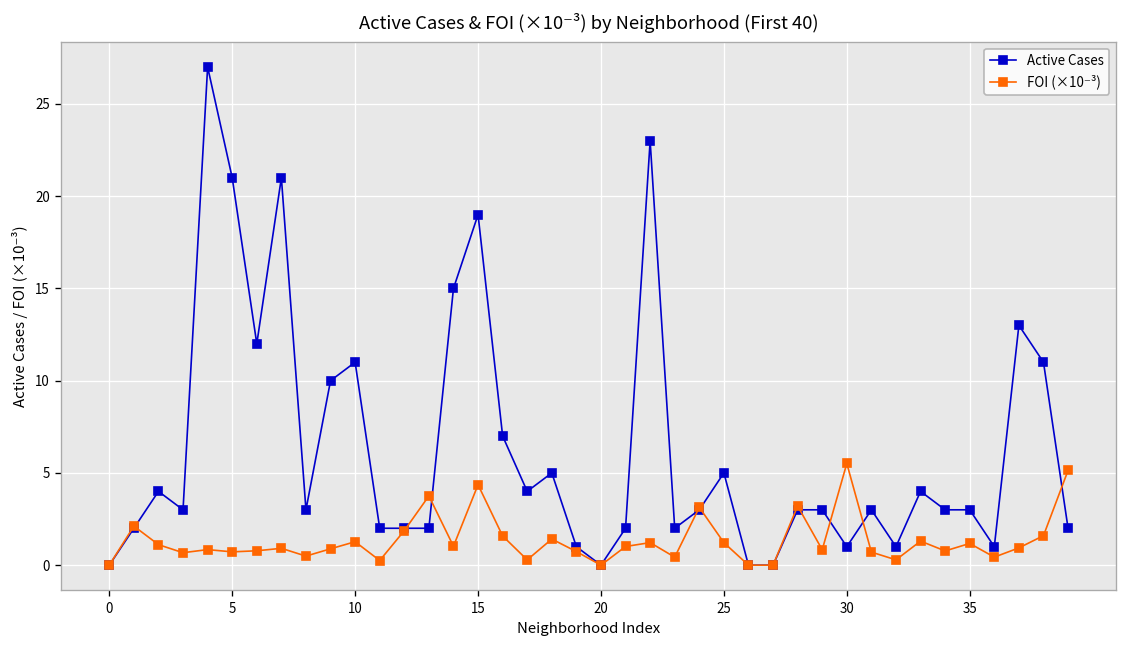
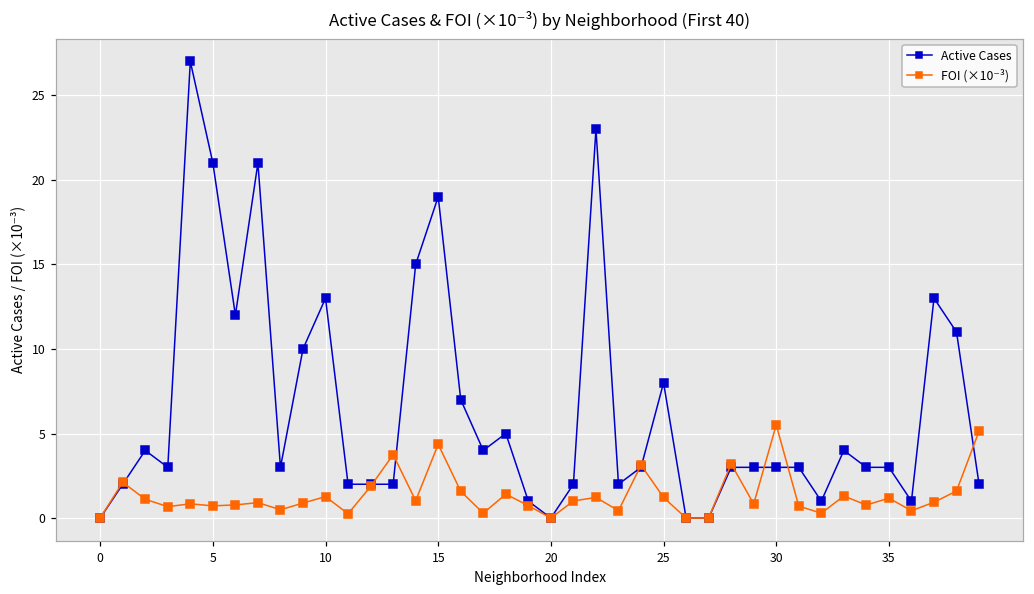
  {
    "Active Cases": {
      "5": 21,
-     "10": 11,
+     "10": 13,
      "15": 19,
-     "25": 5,
-     "30": 1,
+     "25": 8,
+     "30": 3,
      "35": 3
    },
    "FOI (×10⁻³)": {
      "5": 0.7,
      "10": 1.3,
      "15": 4.4,
      "25": 1.2,
      "30": 5.5,
      "35": 1.2
    }
  }
